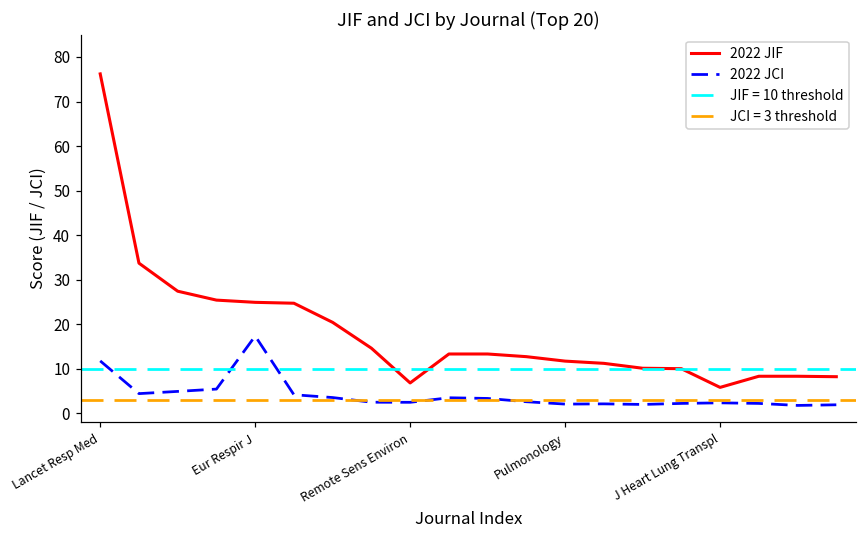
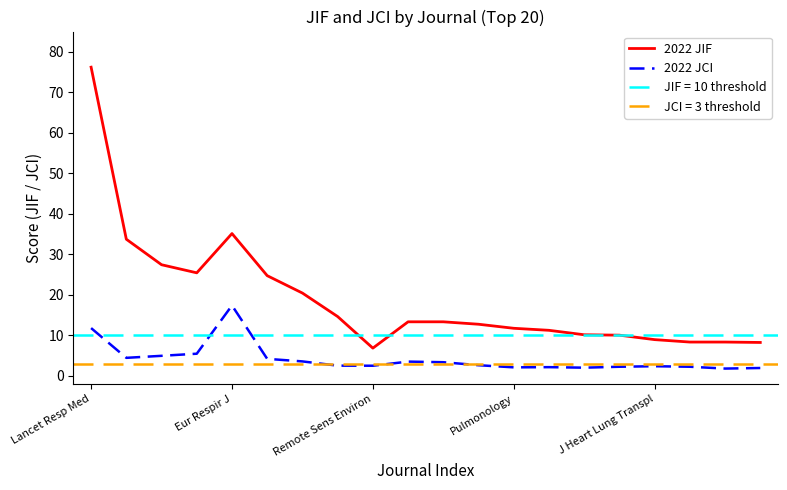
  {
    "2022 JIF": {
      "Lancet Resp Med": 76,
-     "Eur Respir J": 25,
+     "Eur Respir J": 35,
      "Remote Sens Environ": 7,
      "Pulmonology": 12,
-     "J Heart Lung Transpl": 6
+     "J Heart Lung Transpl": 9
    },
    "2022 JCI": {
      "Lancet Resp Med": 12,
      "Eur Respir J": 17,
      "Remote Sens Environ": 2,
      "Pulmonology": 2,
      "J Heart Lung Transpl": 2
    }
  }
